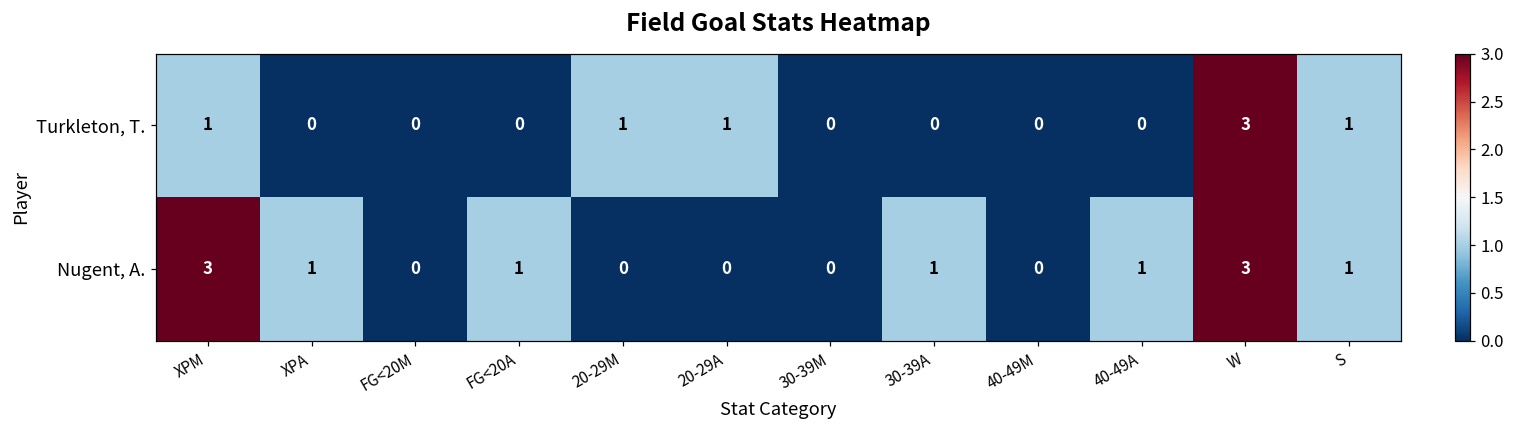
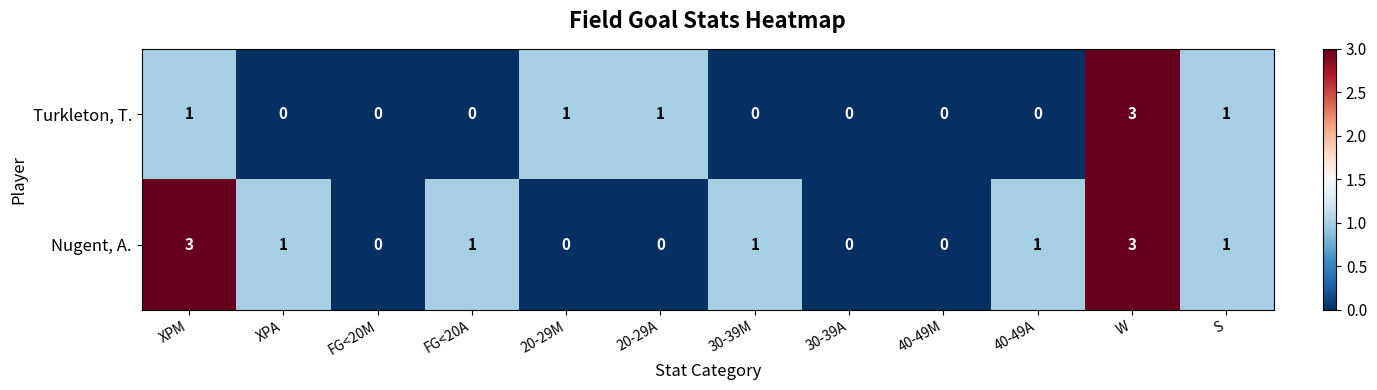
  {
    "Turkleton, T.": {
      "XPM": 1,
      "XPA": 0,
      "FG<20M": 0,
      "FG<20A": 0,
      "20-29M": 1,
      "20-29A": 1,
      "30-39M": 0,
      "30-39A": 0,
      "40-49M": 0,
      "40-49A": 0,
      "W": 3,
      "S": 1
    },
    "Nugent, A.": {
      "XPM": 3,
      "XPA": 1,
      "FG<20M": 0,
      "FG<20A": 1,
      "20-29M": 0,
      "20-29A": 0,
-     "30-39M": 0,
-     "30-39A": 1,
+     "30-39M": 1,
+     "30-39A": 0,
      "40-49M": 0,
      "40-49A": 1,
      "W": 3,
      "S": 1
    }
  }
